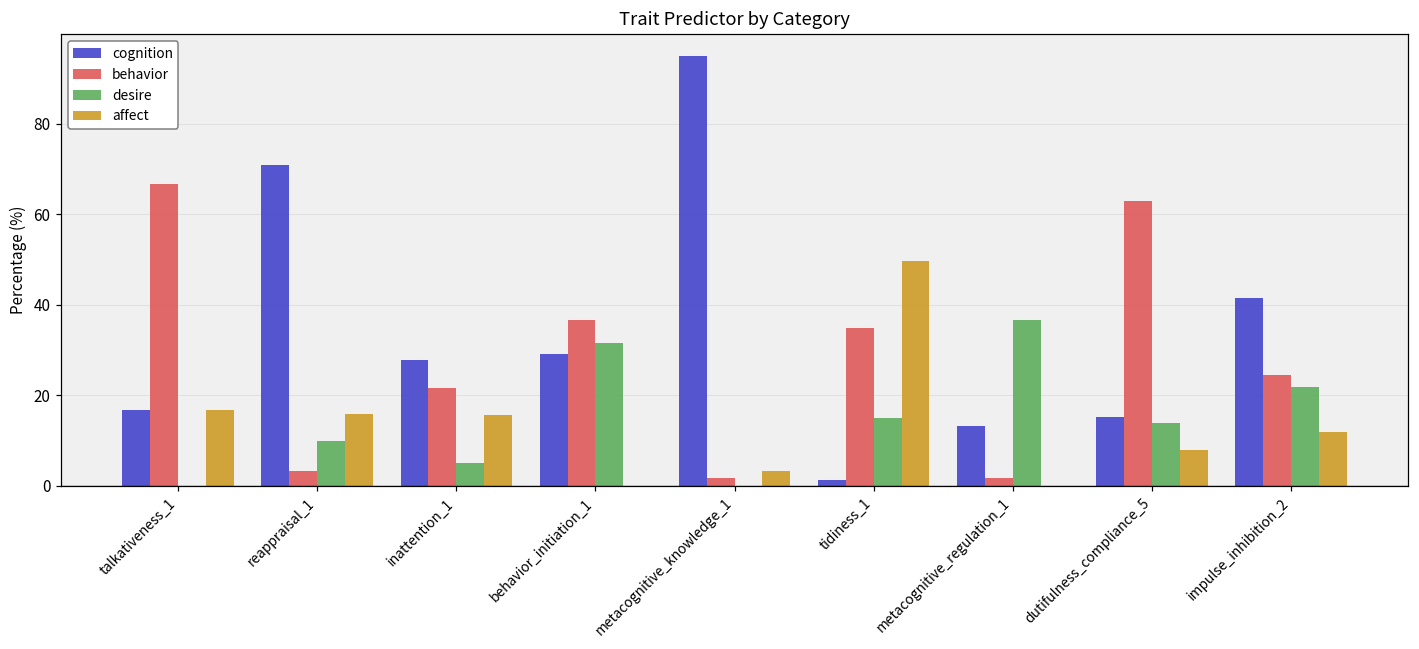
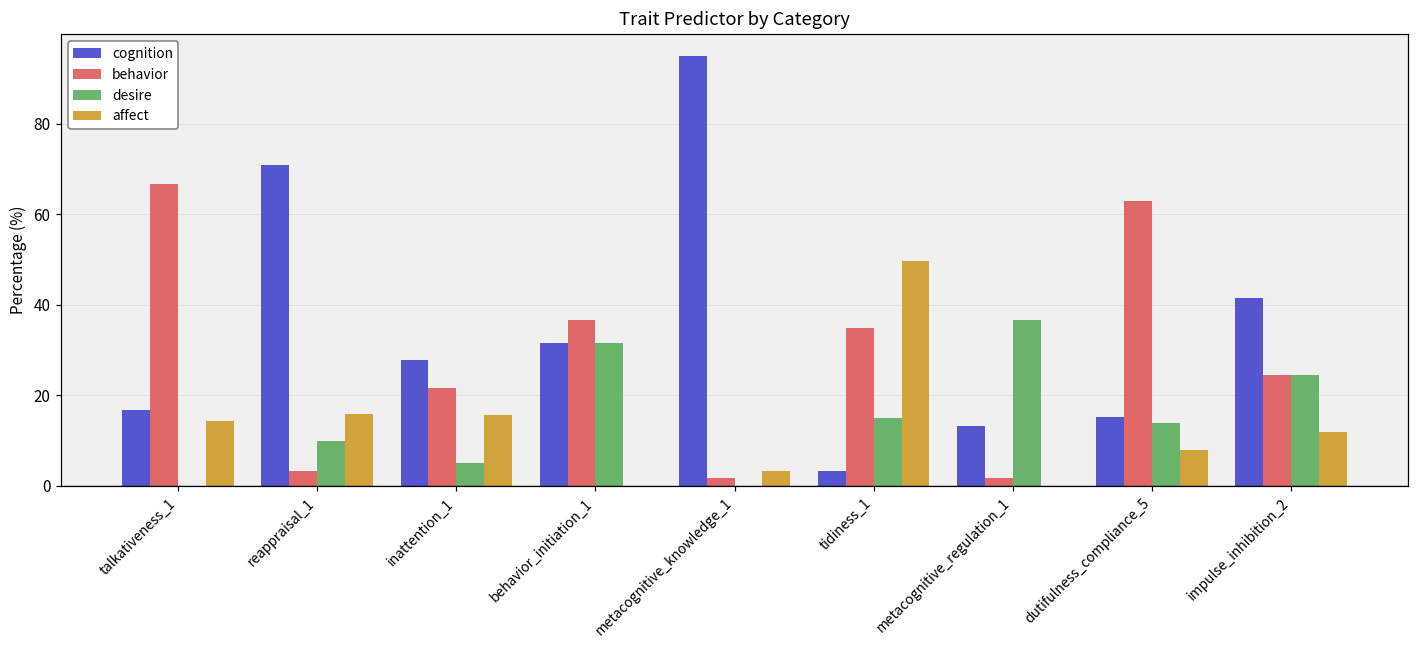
  {
    "cognition": {
      "talkativeness_1": 17,
      "reappraisal_1": 71,
      "inattention_1": 28,
-     "behavior_initiation_1": 29,
+     "behavior_initiation_1": 32,
      "metacognitive_knowledge_1": 95,
-     "tidiness_1": 1,
+     "tidiness_1": 3,
      "metacognitive_regulation_1": 13,
      "dutifulness_compliance_5": 15,
      "impulse_inhibition_2": 42
    },
    "behavior": {
      "talkativeness_1": 67,
      "reappraisal_1": 3,
      "inattention_1": 22,
      "behavior_initiation_1": 37,
      "metacognitive_knowledge_1": 2,
      "tidiness_1": 35,
      "metacognitive_regulation_1": 2,
      "dutifulness_compliance_5": 63,
      "impulse_inhibition_2": 25
    },
    "desire": {
      "talkativeness_1": 0,
      "reappraisal_1": 10,
      "inattention_1": 5,
      "behavior_initiation_1": 32,
      "metacognitive_knowledge_1": 0,
      "tidiness_1": 15,
      "metacognitive_regulation_1": 37,
      "dutifulness_compliance_5": 14,
-     "impulse_inhibition_2": 22
+     "impulse_inhibition_2": 24
    },
    "affect": {
-     "talkativeness_1": 17,
+     "talkativeness_1": 14,
      "reappraisal_1": 16,
      "inattention_1": 16,
      "behavior_initiation_1": 0,
      "metacognitive_knowledge_1": 3,
      "tidiness_1": 50,
      "metacognitive_regulation_1": 0,
      "dutifulness_compliance_5": 8,
      "impulse_inhibition_2": 12
    }
  }
